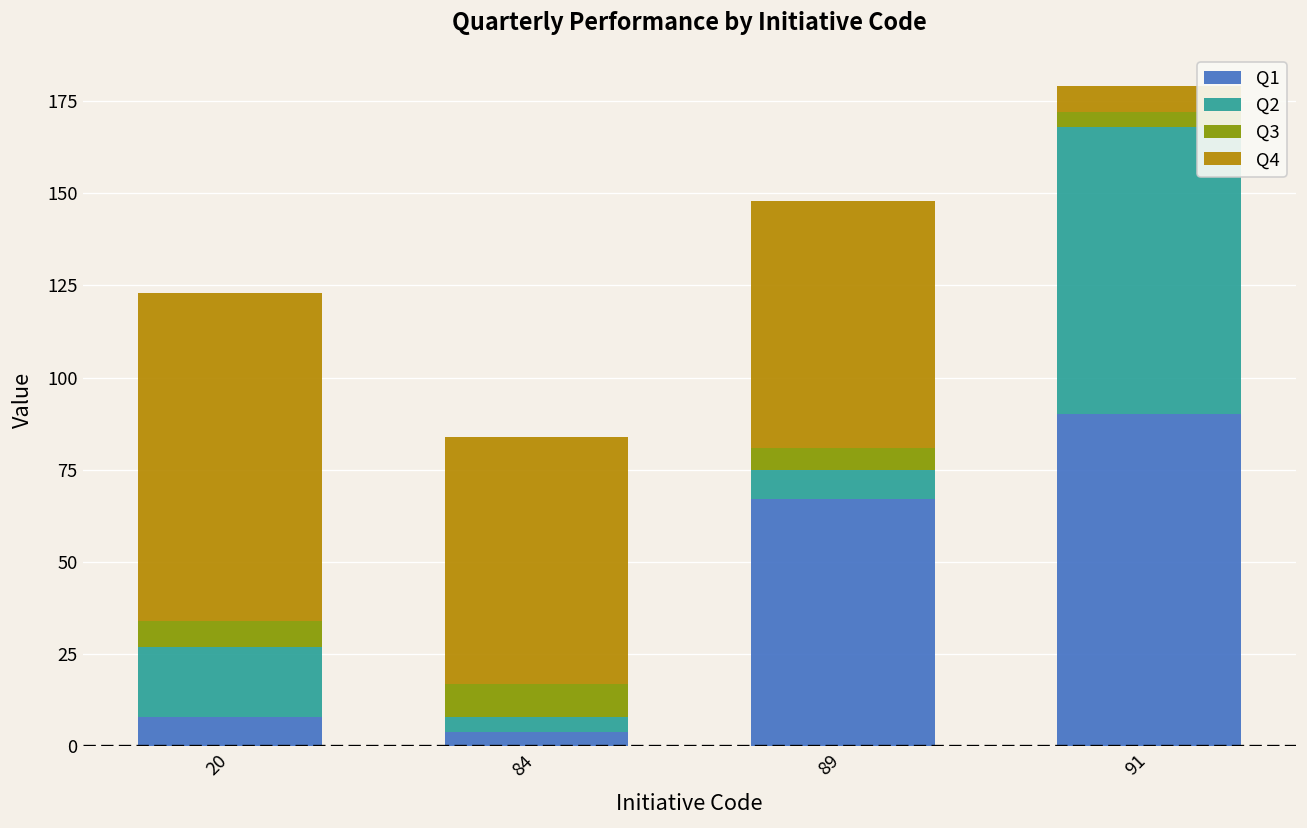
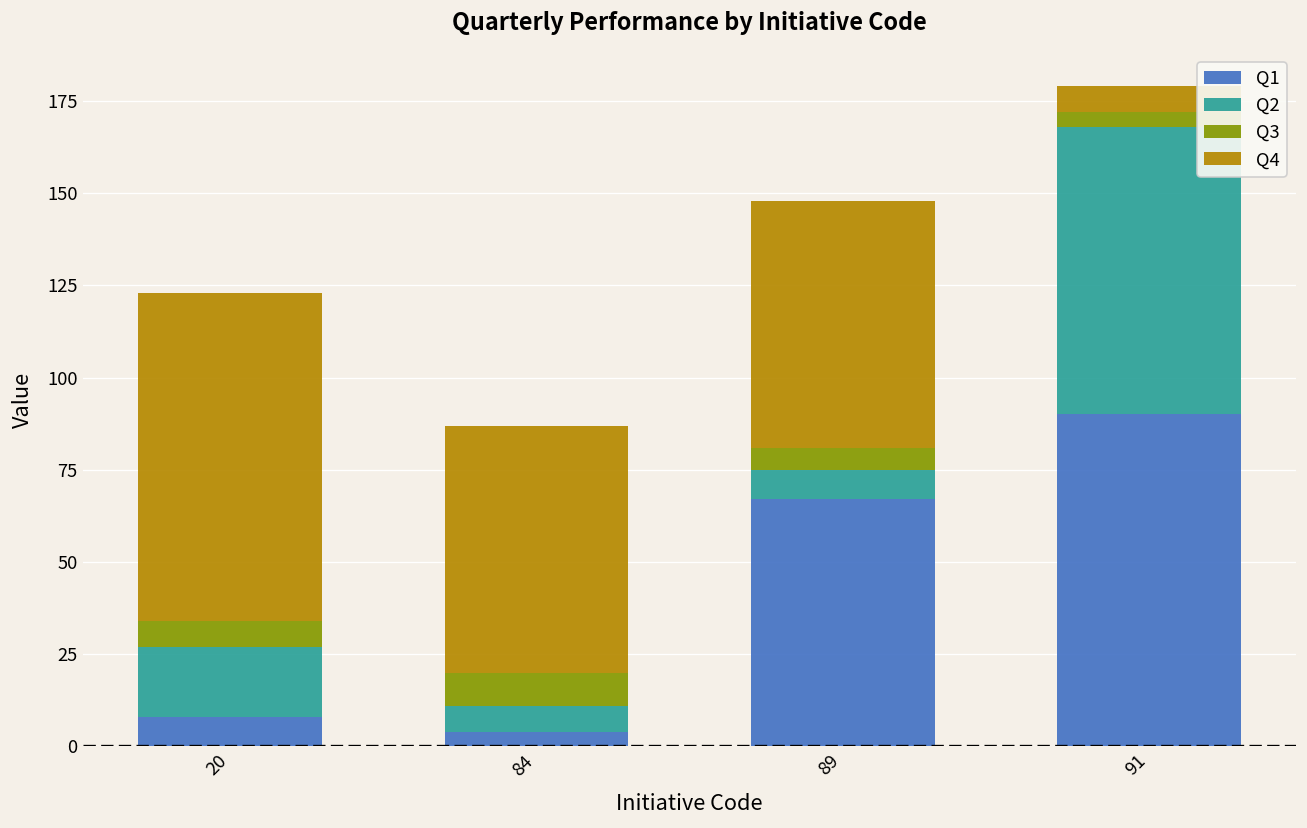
  {
    "Q2": {
      "20": 19,
-     "84": 4,
+     "84": 7,
      "89": 8,
      "91": 78
    }
  }
